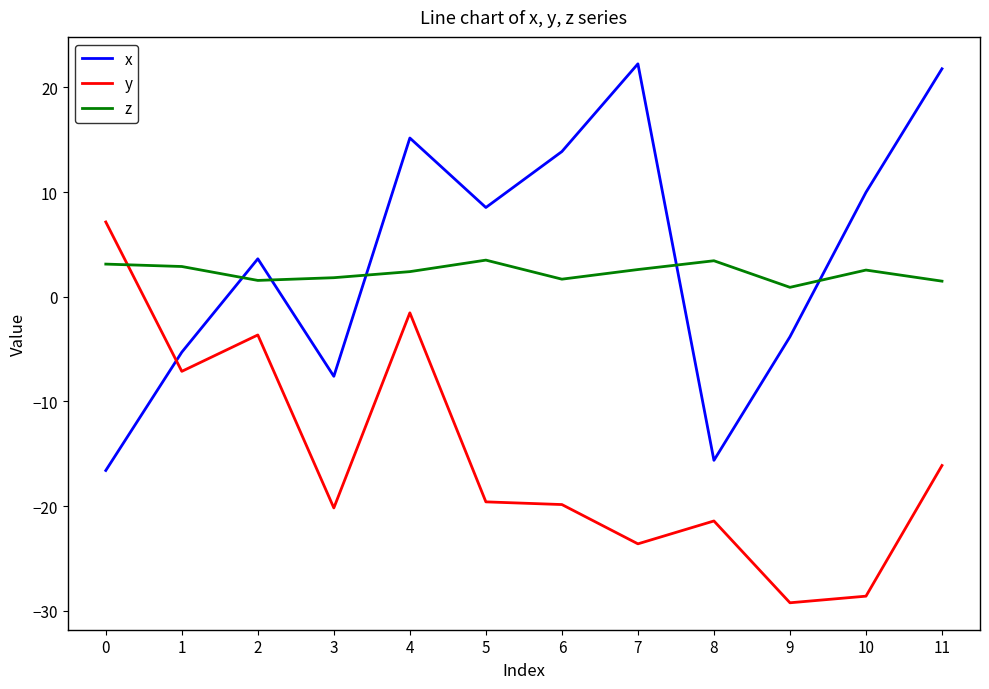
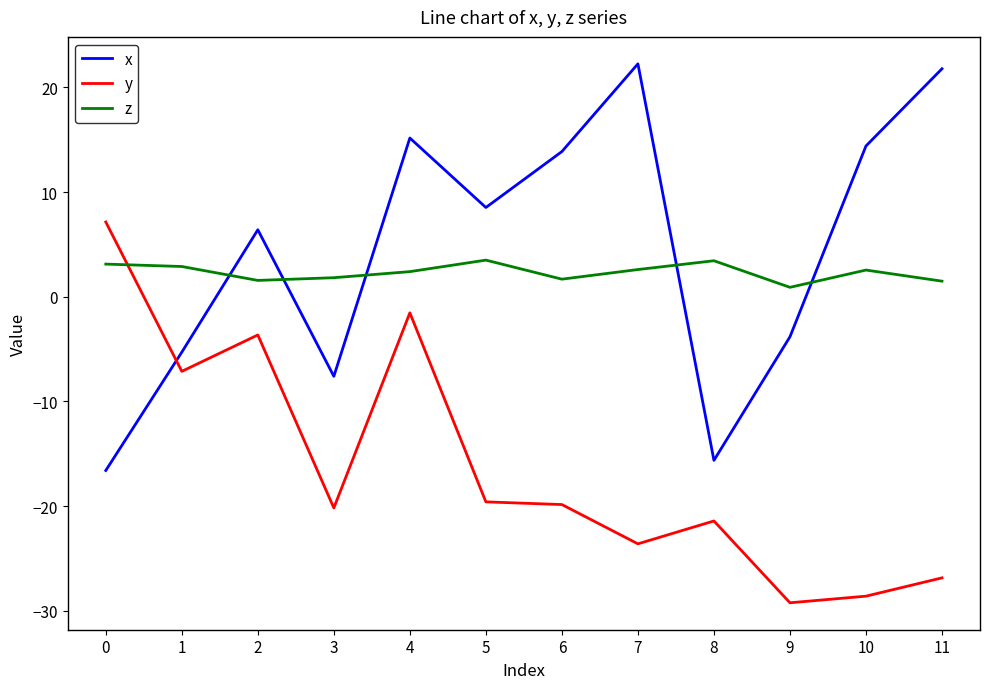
  {
    "x": {
      "0": -16.6,
      "1": -5.3,
-     "2": 3.6,
+     "2": 6.4,
      "3": -7.6,
      "4": 15.2,
      "5": 8.5,
      "6": 13.9,
      "7": 22.3,
      "8": -15.6,
      "9": -3.8,
-     "10": 10.0,
+     "10": 14.4,
      "11": 21.8
    },
    "y": {
      "0": 7.1,
      "1": -7.1,
      "2": -3.7,
      "3": -20.2,
      "4": -1.5,
      "5": -19.6,
      "6": -19.9,
      "7": -23.6,
      "8": -21.4,
      "9": -29.2,
      "10": -28.6,
-     "11": -16.1
+     "11": -26.9
    },
    "z": {
      "0": 3.1,
      "1": 2.9,
      "2": 1.6,
      "3": 1.8,
      "4": 2.4,
      "5": 3.5,
      "6": 1.7,
      "7": 2.6,
      "8": 3.4,
      "9": 0.9,
      "10": 2.6,
      "11": 1.5
    }
  }
